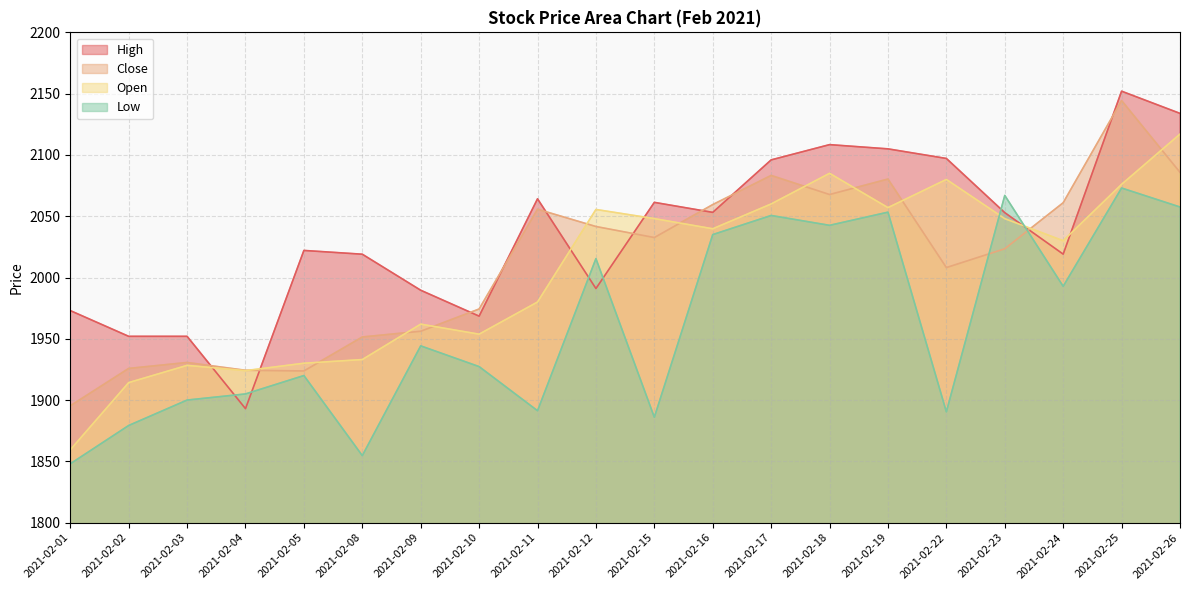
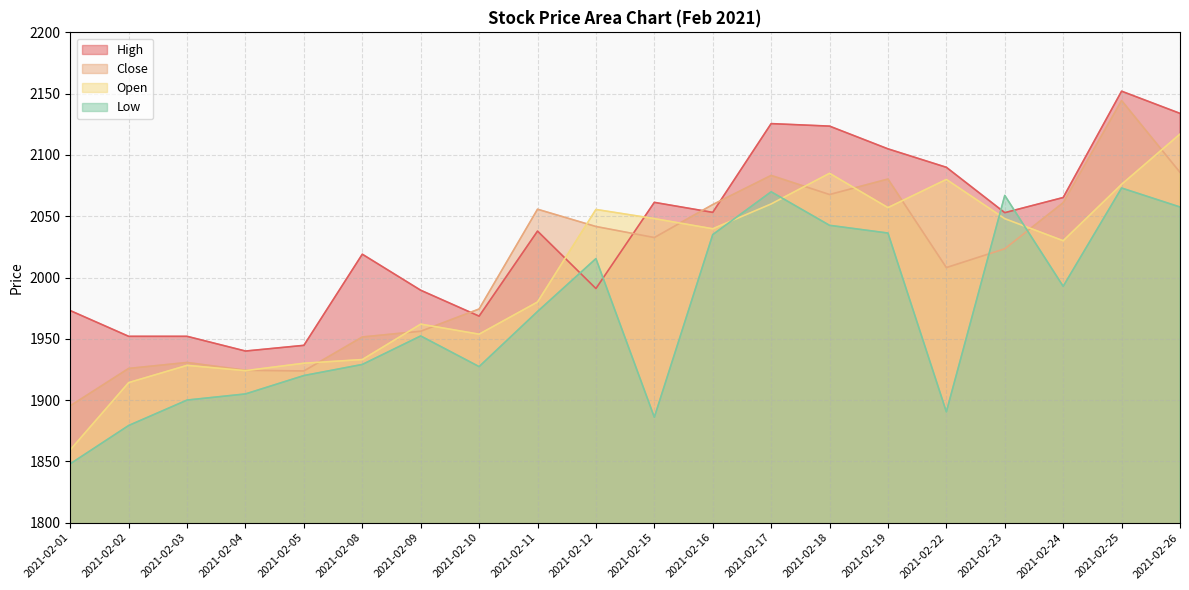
  {
    "High": {
      "2021-02-01": 1973,
      "2021-02-02": 1952,
      "2021-02-03": 1952,
-     "2021-02-04": 1893,
-     "2021-02-05": 2022,
+     "2021-02-04": 1940,
+     "2021-02-05": 1945,
      "2021-02-08": 2019,
      "2021-02-09": 1990,
      "2021-02-10": 1968,
-     "2021-02-11": 2064,
+     "2021-02-11": 2038,
      "2021-02-12": 1991,
      "2021-02-15": 2061,
      "2021-02-16": 2053,
-     "2021-02-17": 2096,
-     "2021-02-18": 2108,
+     "2021-02-17": 2126,
+     "2021-02-18": 2123,
      "2021-02-19": 2105,
-     "2021-02-22": 2097,
+     "2021-02-22": 2090,
      "2021-02-23": 2053,
-     "2021-02-24": 2019,
+     "2021-02-24": 2065,
      "2021-02-25": 2152,
      "2021-02-26": 2134
    },
    "Low": {
      "2021-02-01": 1848,
      "2021-02-02": 1879,
      "2021-02-03": 1900,
      "2021-02-04": 1905,
      "2021-02-05": 1920,
-     "2021-02-08": 1855,
-     "2021-02-09": 1944,
+     "2021-02-08": 1929,
+     "2021-02-09": 1952,
      "2021-02-10": 1927,
-     "2021-02-11": 1891,
+     "2021-02-11": 1972,
      "2021-02-12": 2015,
      "2021-02-15": 1886,
      "2021-02-16": 2035,
-     "2021-02-17": 2051,
+     "2021-02-17": 2070,
      "2021-02-18": 2043,
-     "2021-02-19": 2053,
+     "2021-02-19": 2036,
      "2021-02-22": 1890,
      "2021-02-23": 2067,
      "2021-02-24": 1993,
      "2021-02-25": 2073,
      "2021-02-26": 2058
    }
  }
